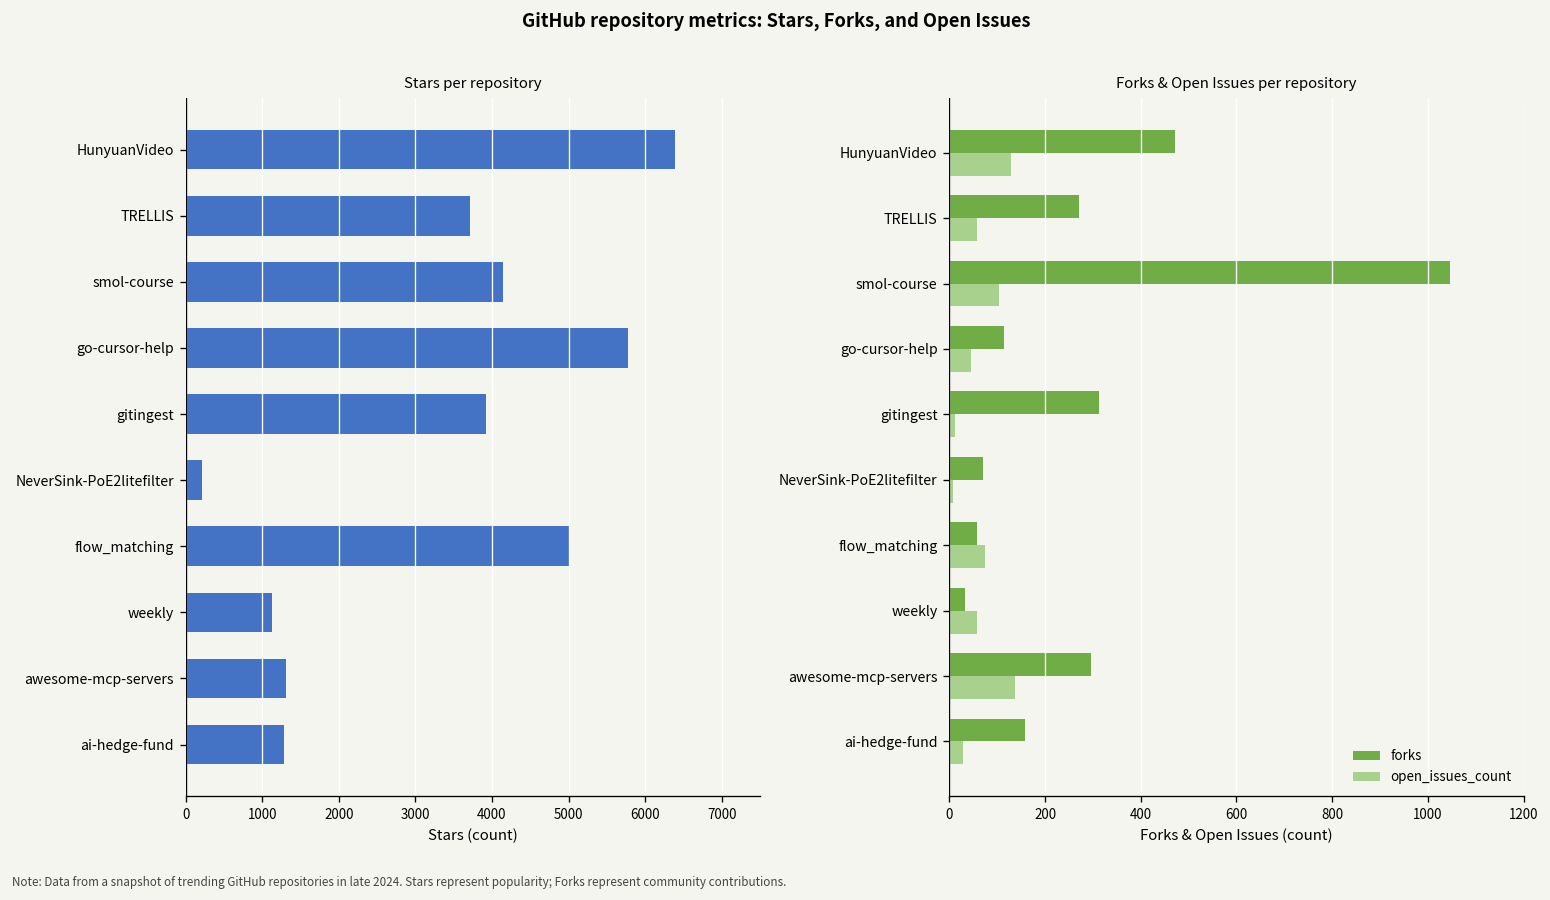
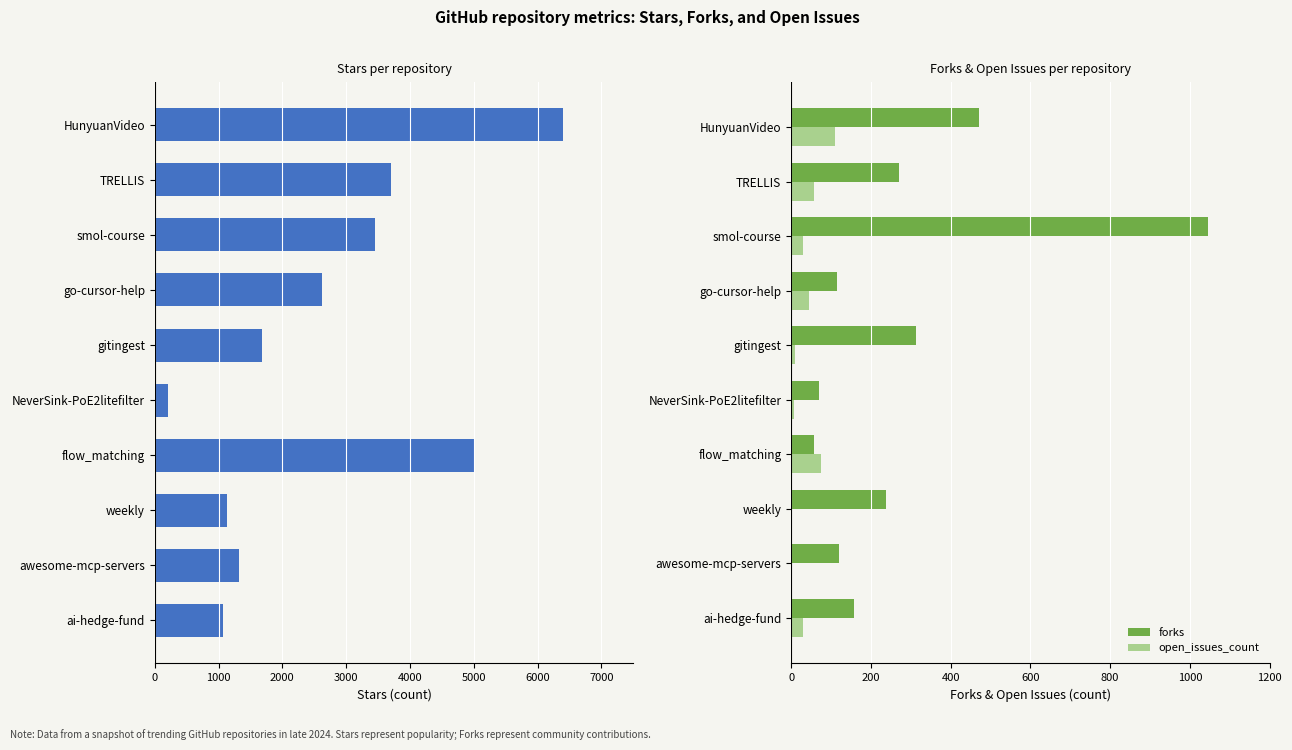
  {
    "Stars per repository": {
      "HunyuanVideo": 6400,
      "TRELLIS": 3700,
-     "smol-course": 4100,
-     "go-cursor-help": 5800,
-     "gitingest": 3900,
+     "smol-course": 3500,
+     "go-cursor-help": 2600,
+     "gitingest": 1700,
      "NeverSink-PoE2litefilter": 200,
      "flow_matching": 5000,
      "weekly": 1100,
      "awesome-mcp-servers": 1300,
-     "ai-hedge-fund": 1300
+     "ai-hedge-fund": 1100
    },
    "Forks & Open Issues per repository": {
      "forks": {
        "HunyuanVideo": 470,
        "TRELLIS": 270,
        "smol-course": 1050,
        "go-cursor-help": 110,
        "gitingest": 310,
        "NeverSink-PoE2litefilter": 70,
        "flow_matching": 60,
-       "weekly": 30,
-       "awesome-mcp-servers": 300,
+       "weekly": 240,
+       "awesome-mcp-servers": 120,
        "ai-hedge-fund": 160
      },
      "open_issues_count": {
-       "HunyuanVideo": 130,
+       "HunyuanVideo": 110,
        "TRELLIS": 60,
-       "smol-course": 100,
+       "smol-course": 30,
        "go-cursor-help": 50,
        "gitingest": 10,
        "NeverSink-PoE2litefilter": 10,
        "flow_matching": 70,
-       "weekly": 60,
-       "awesome-mcp-servers": 140,
+       "weekly": 0,
+       "awesome-mcp-servers": 0,
        "ai-hedge-fund": 30
      }
    }
  }
